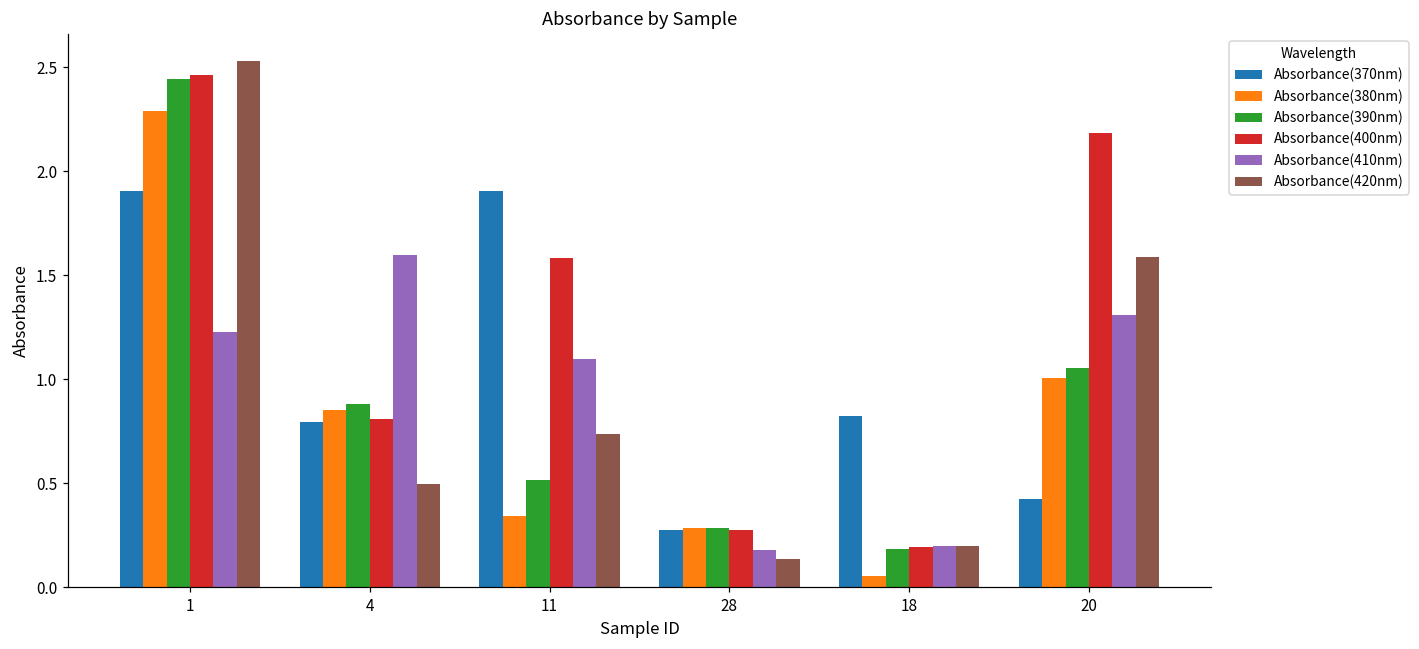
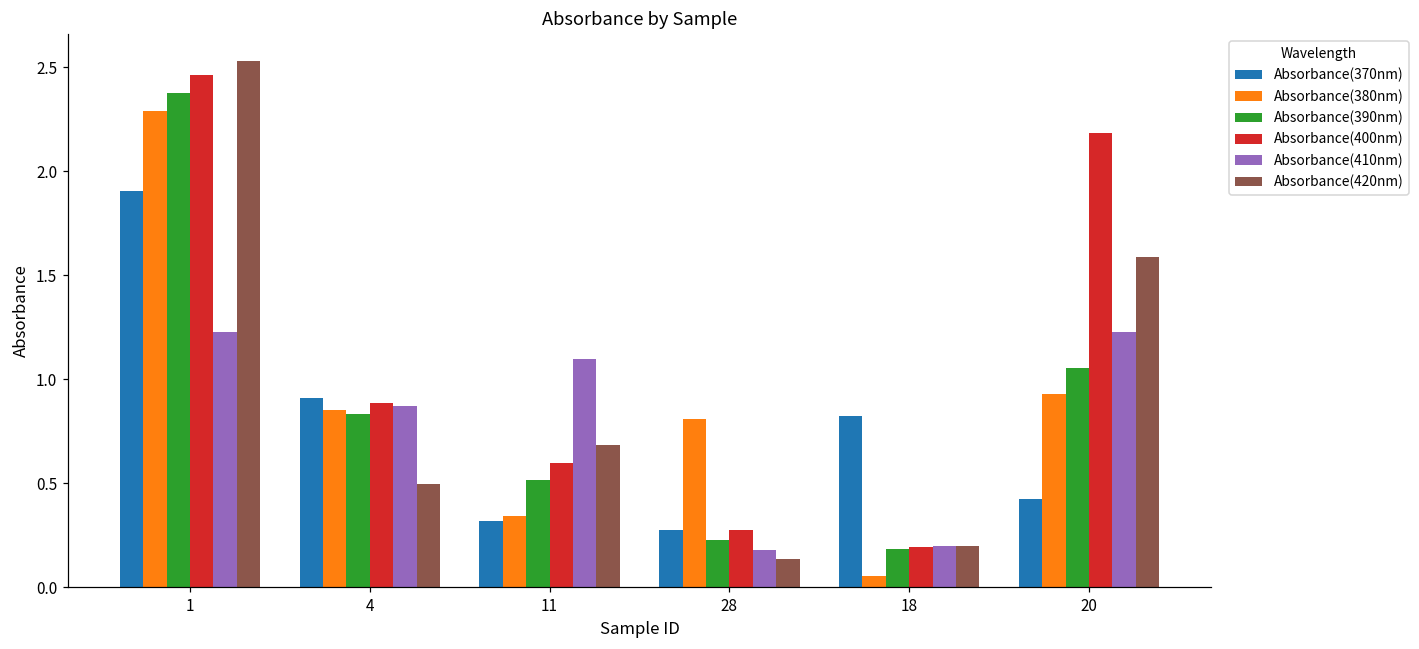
  {
    "Absorbance(370nm)": {
      "1": 1.90,
-     "4": 0.79,
-     "11": 1.90,
+     "4": 0.91,
+     "11": 0.32,
      "28": 0.28,
      "18": 0.82,
      "20": 0.42
    },
    "Absorbance(380nm)": {
      "1": 2.29,
      "4": 0.85,
      "11": 0.34,
-     "28": 0.28,
+     "28": 0.81,
      "18": 0.06,
-     "20": 1.00
+     "20": 0.93
    },
    "Absorbance(390nm)": {
-     "1": 2.44,
-     "4": 0.88,
+     "1": 2.37,
+     "4": 0.83,
      "11": 0.51,
-     "28": 0.28,
+     "28": 0.23,
      "18": 0.18,
      "20": 1.05
    },
    "Absorbance(400nm)": {
      "1": 2.46,
-     "4": 0.81,
-     "11": 1.58,
+     "4": 0.89,
+     "11": 0.60,
      "28": 0.27,
      "18": 0.19,
      "20": 2.18
    },
    "Absorbance(410nm)": {
      "1": 1.23,
-     "4": 1.60,
+     "4": 0.87,
      "11": 1.10,
      "28": 0.18,
      "18": 0.20,
-     "20": 1.31
+     "20": 1.23
    },
    "Absorbance(420nm)": {
      "1": 2.53,
      "4": 0.50,
-     "11": 0.73,
+     "11": 0.68,
      "28": 0.13,
      "18": 0.20,
      "20": 1.59
    }
  }
